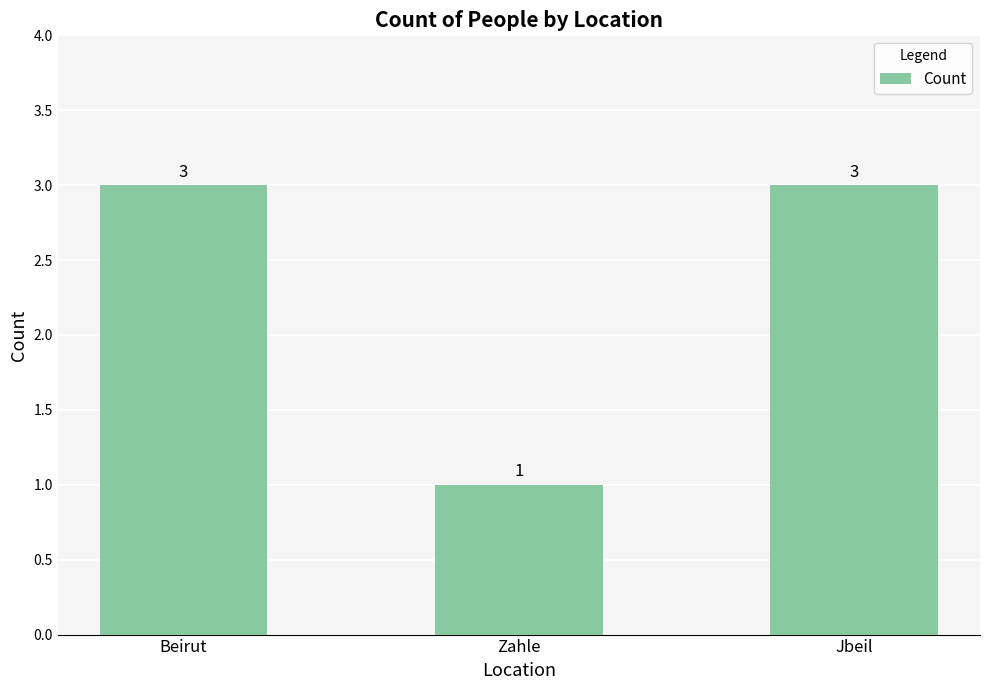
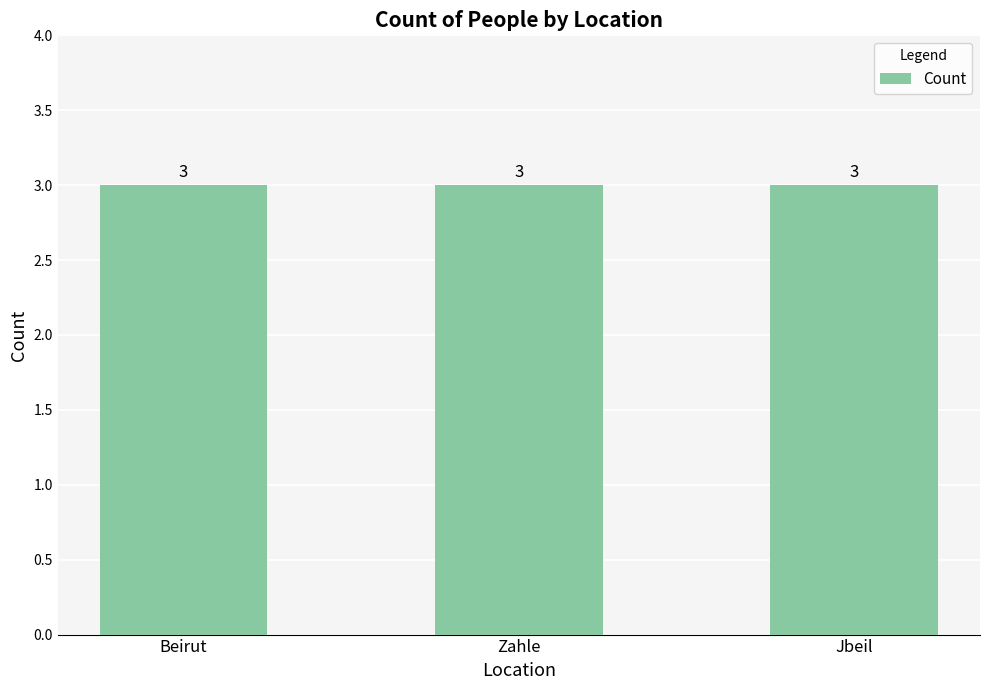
  {
    "Beirut": 3,
-   "Zahle": 1,
+   "Zahle": 3,
    "Jbeil": 3
  }
